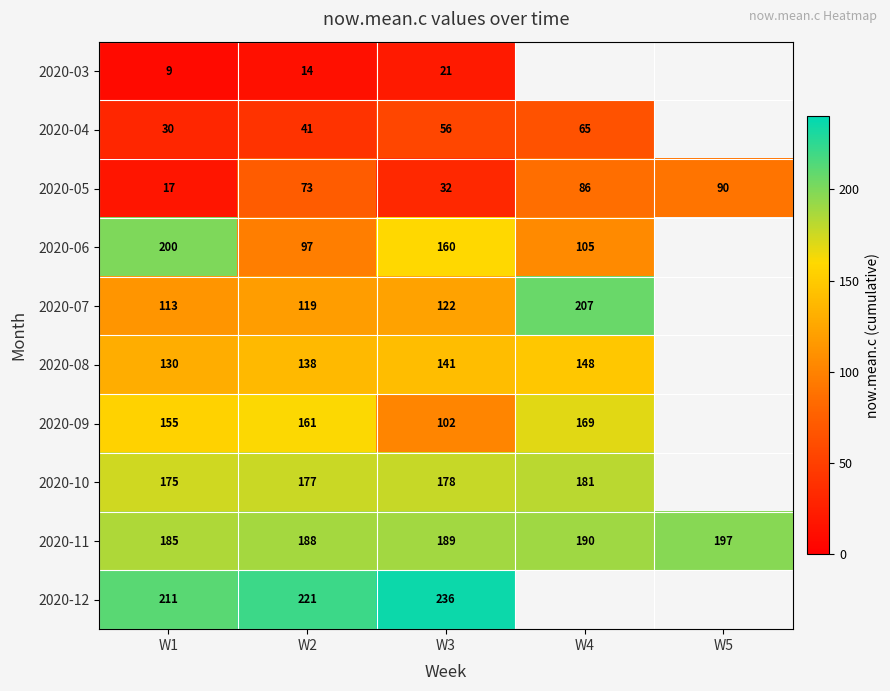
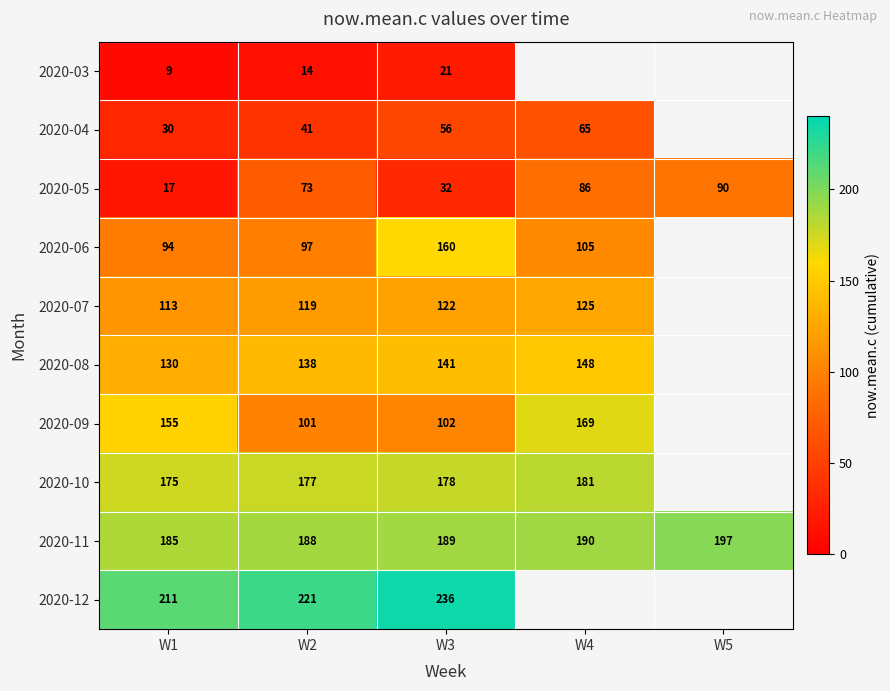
  {
    "2020-03": {
      "W1": 9,
      "W2": 14,
      "W3": 21
    },
    "2020-04": {
      "W1": 30,
      "W2": 41,
      "W3": 56,
      "W4": 65
    },
    "2020-05": {
      "W1": 17,
      "W2": 73,
      "W3": 32,
      "W4": 86,
      "W5": 90
    },
    "2020-06": {
-     "W1": 200,
+     "W1": 94,
      "W2": 97,
      "W3": 160,
      "W4": 105
    },
    "2020-07": {
      "W1": 113,
      "W2": 119,
      "W3": 122,
-     "W4": 207
+     "W4": 125
    },
    "2020-08": {
      "W1": 130,
      "W2": 138,
      "W3": 141,
      "W4": 148
    },
    "2020-09": {
      "W1": 155,
-     "W2": 161,
+     "W2": 101,
      "W3": 102,
      "W4": 169
    },
    "2020-10": {
      "W1": 175,
      "W2": 177,
      "W3": 178,
      "W4": 181
    },
    "2020-11": {
      "W1": 185,
      "W2": 188,
      "W3": 189,
      "W4": 190,
      "W5": 197
    },
    "2020-12": {
      "W1": 211,
      "W2": 221,
      "W3": 236
    }
  }
